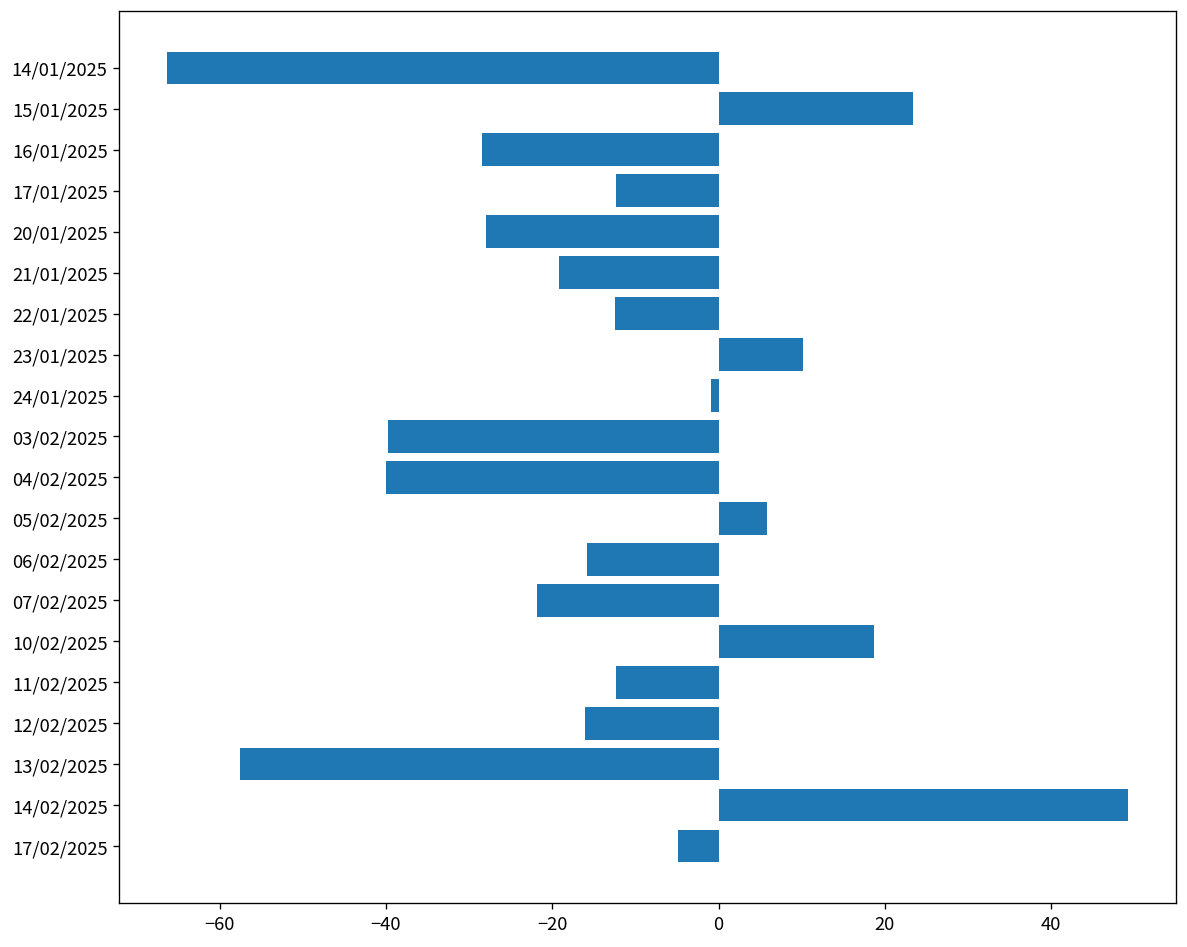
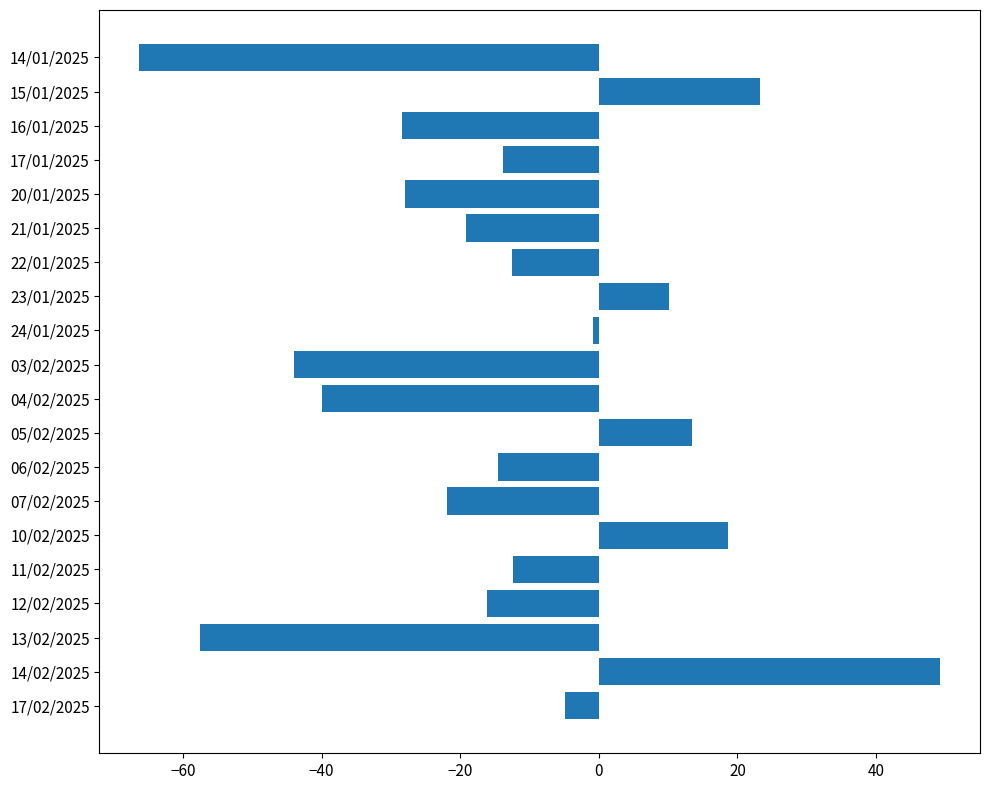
  {
    "14/01/2025": -66,
    "15/01/2025": 23,
    "16/01/2025": -28,
-   "17/01/2025": -12,
+   "17/01/2025": -14,
    "20/01/2025": -28,
    "21/01/2025": -19,
    "22/01/2025": -12,
    "23/01/2025": 10,
    "24/01/2025": -1,
-   "03/02/2025": -40,
+   "03/02/2025": -44,
    "04/02/2025": -40,
-   "05/02/2025": 6,
-   "06/02/2025": -16,
+   "05/02/2025": 13,
+   "06/02/2025": -15,
    "07/02/2025": -22,
    "10/02/2025": 19,
    "11/02/2025": -12,
    "12/02/2025": -16,
    "13/02/2025": -58,
    "14/02/2025": 49,
    "17/02/2025": -5
  }
